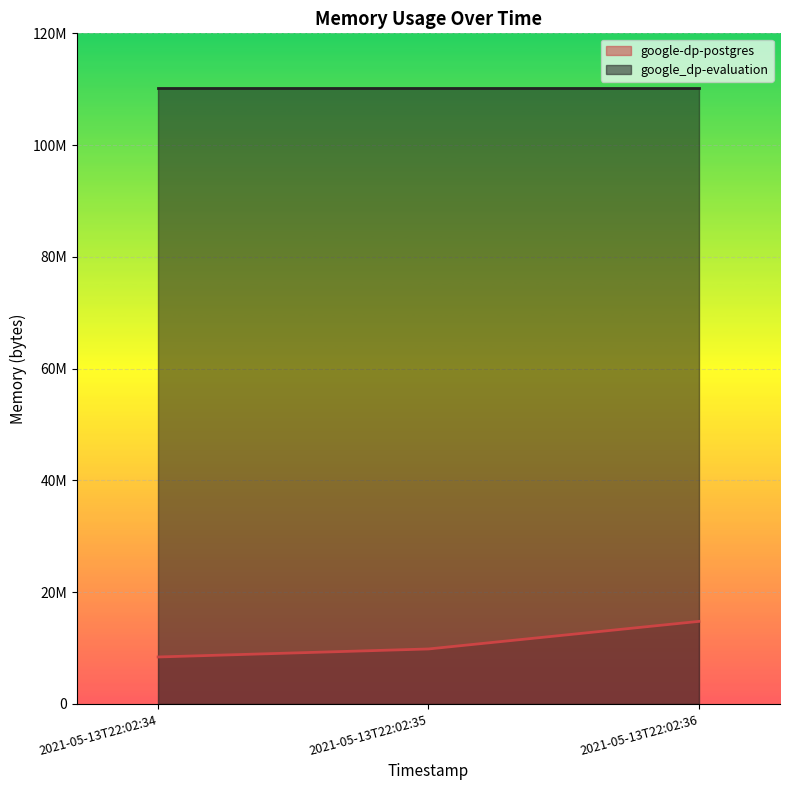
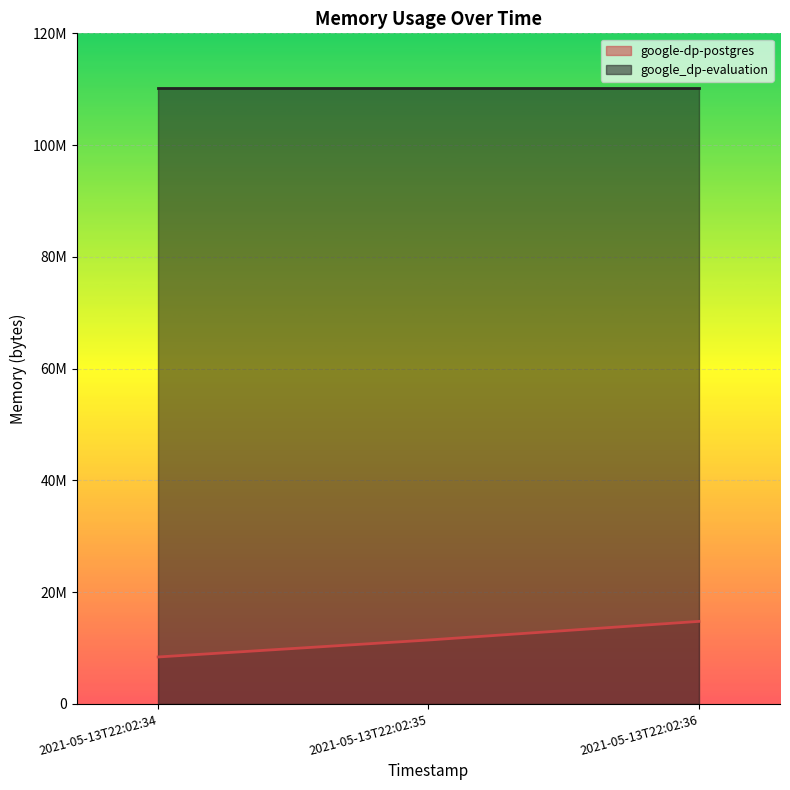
  {
    "google-dp-postgres": {
      "2021-05-13T22:02:34": 8000000,
-     "2021-05-13T22:02:35": 10000000,
+     "2021-05-13T22:02:35": 11000000,
      "2021-05-13T22:02:36": 15000000
    },
    "google_dp-evaluation": {
      "2021-05-13T22:02:34": 110000000,
      "2021-05-13T22:02:35": 110000000,
      "2021-05-13T22:02:36": 110000000
    }
  }
